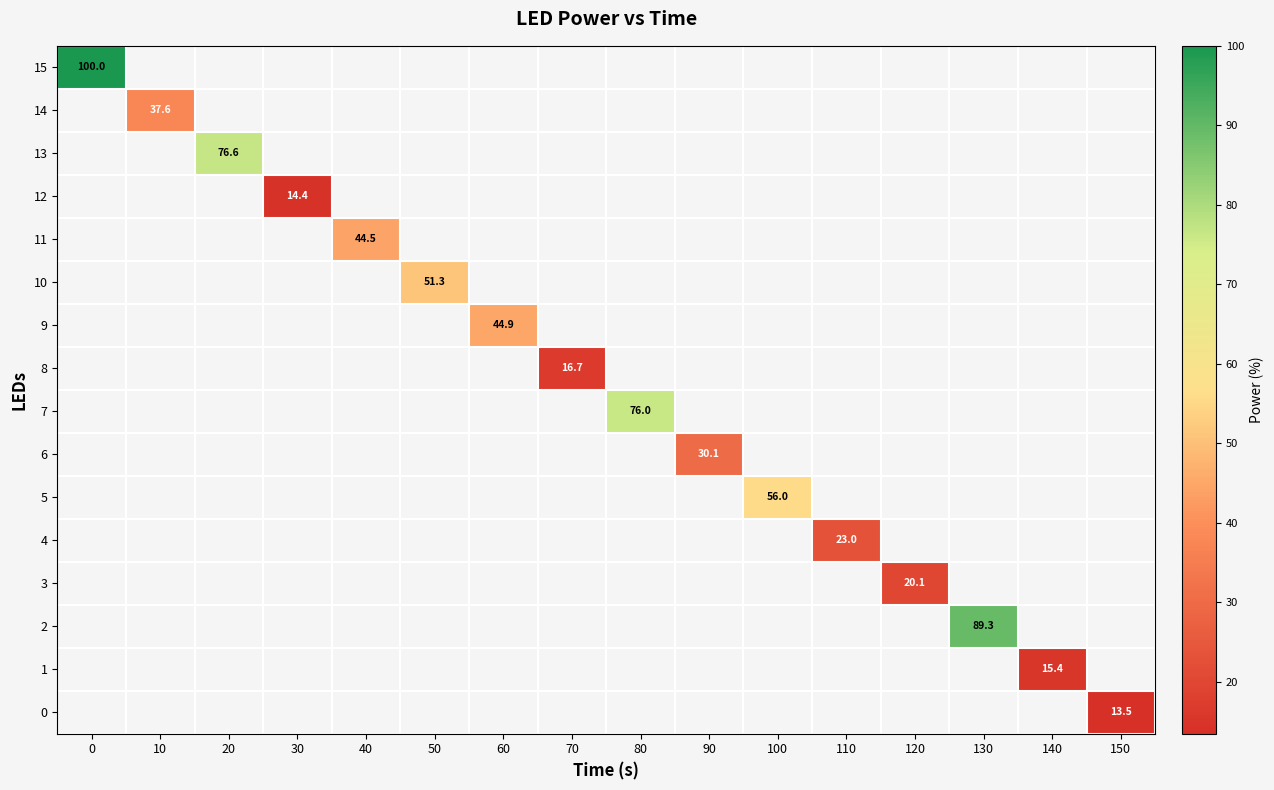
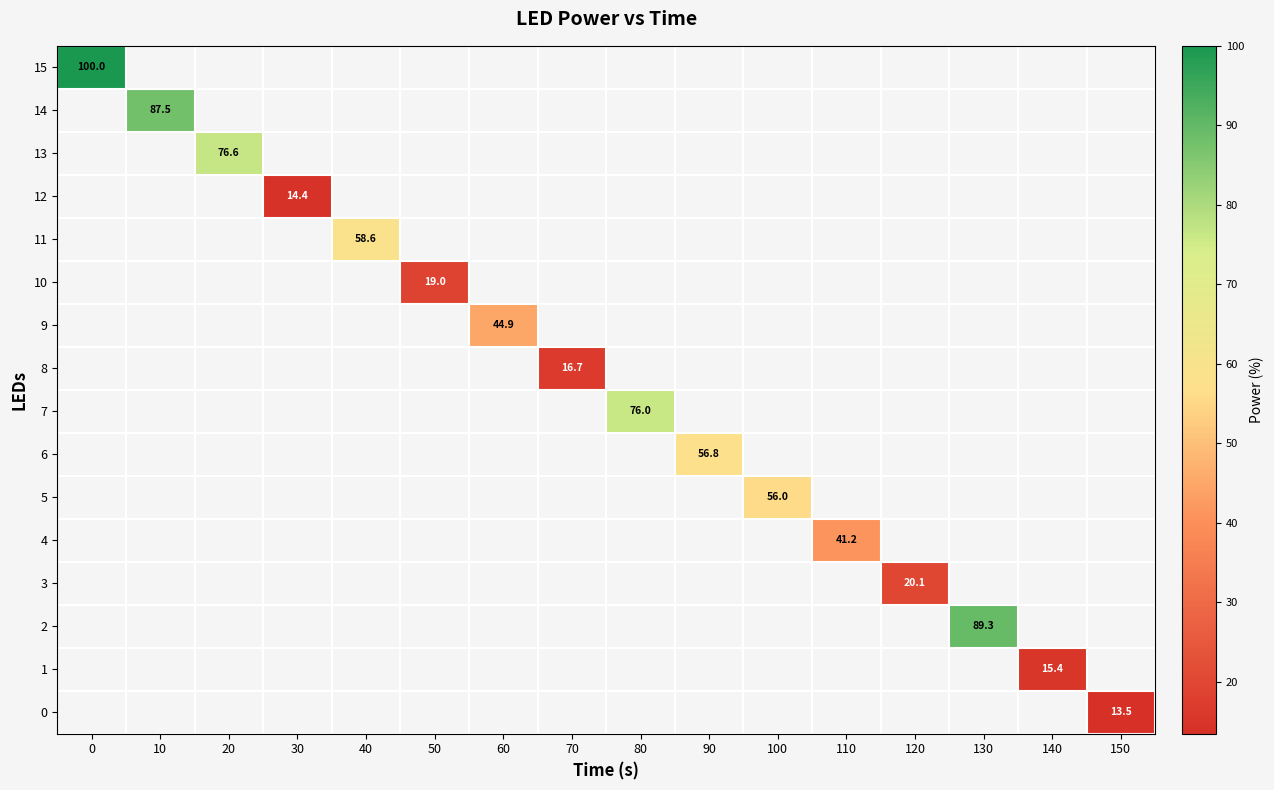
  {
    "15": {
      "0": 100.0
    },
    "14": {
-     "10": 37.6
+     "10": 87.5
    },
    "13": {
      "20": 76.6
    },
    "12": {
      "30": 14.4
    },
    "11": {
-     "40": 44.5
+     "40": 58.6
    },
    "10": {
-     "50": 51.3
+     "50": 19.0
    },
    "9": {
      "60": 44.9
    },
    "8": {
      "70": 16.7
    },
    "7": {
      "80": 76.0
    },
    "6": {
-     "90": 30.1
+     "90": 56.8
    },
    "5": {
      "100": 56.0
    },
    "4": {
-     "110": 23.0
+     "110": 41.2
    },
    "3": {
      "120": 20.1
    },
    "2": {
      "130": 89.3
    },
    "1": {
      "140": 15.4
    },
    "0": {
      "150": 13.5
    }
  }
